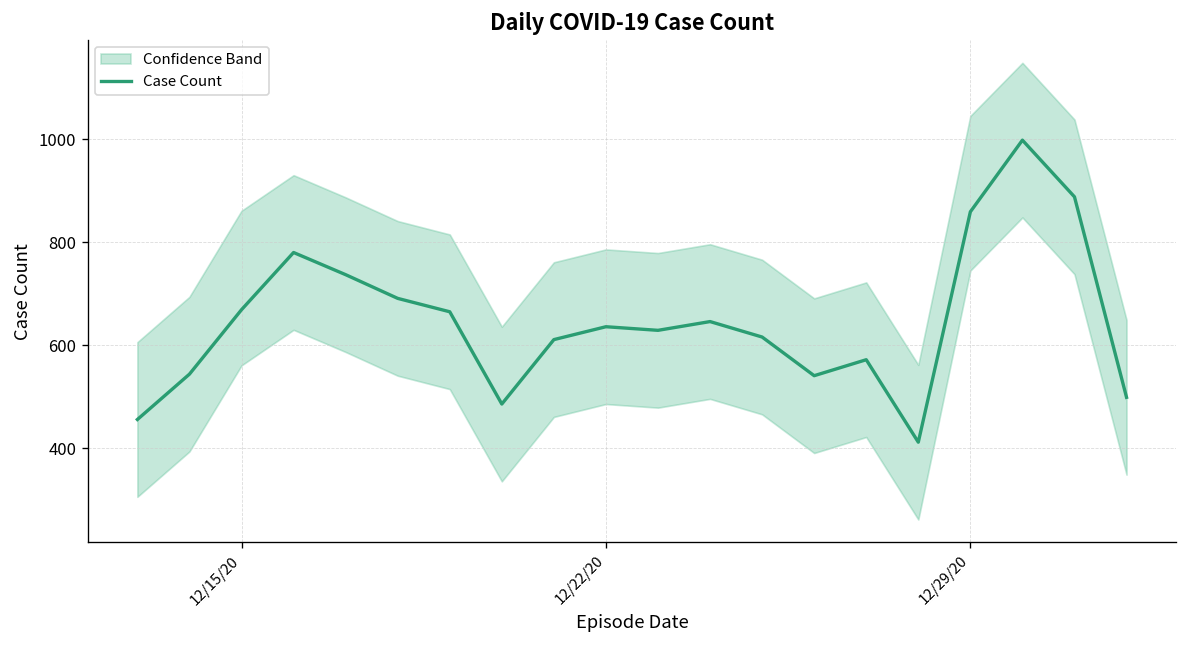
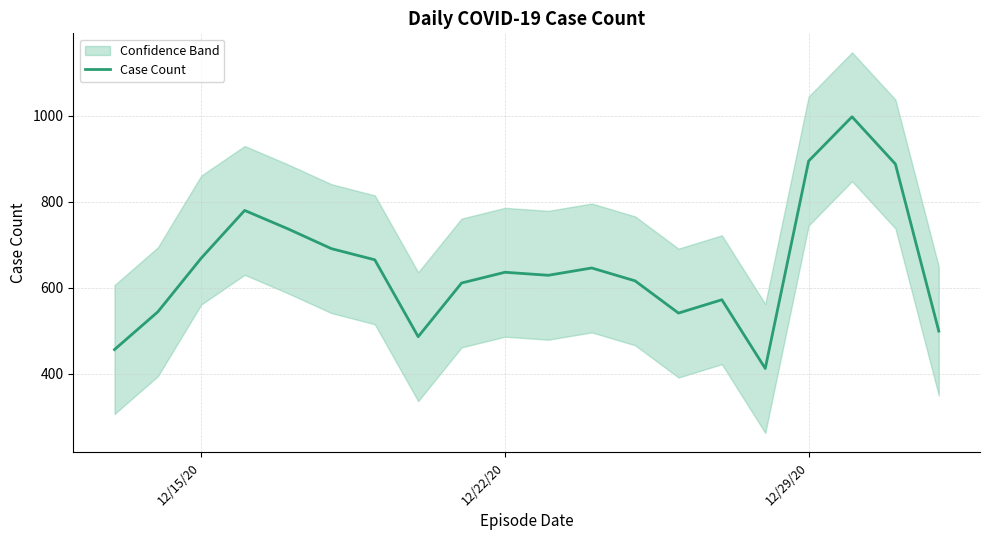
  {
    "Case Count": {
      "12/15/20": 670,
      "12/22/20": 640,
-     "12/29/20": 860
+     "12/29/20": 900
    }
  }
